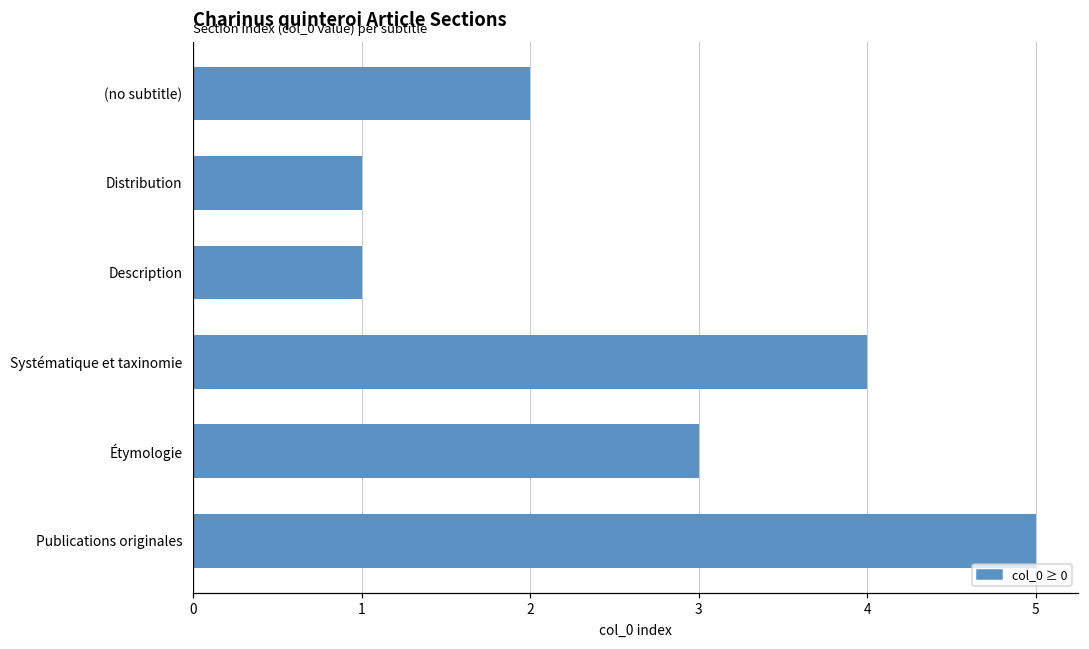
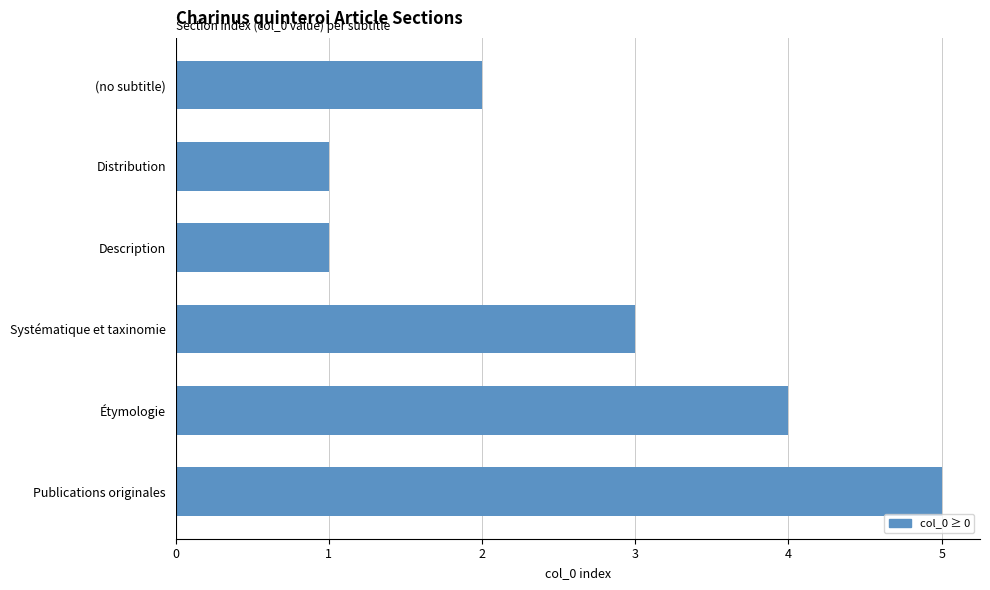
  {
    "(no subtitle)": 2,
    "Distribution": 1,
    "Description": 1,
-   "Systématique et taxinomie": 4,
-   "Étymologie": 3,
+   "Systématique et taxinomie": 3,
+   "Étymologie": 4,
    "Publications originales": 5
  }
